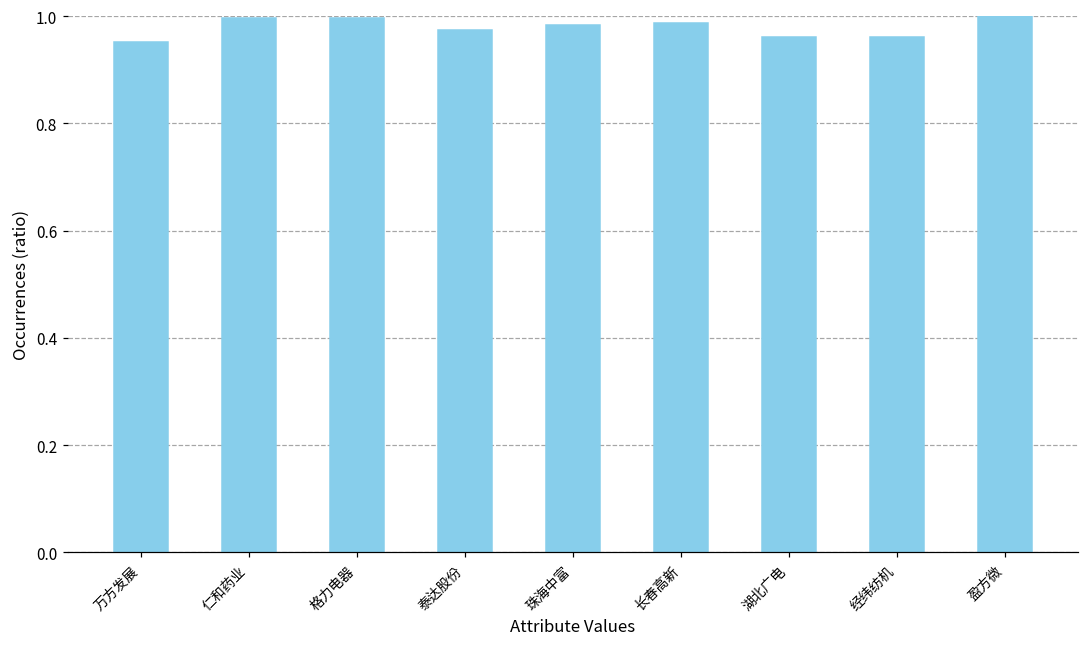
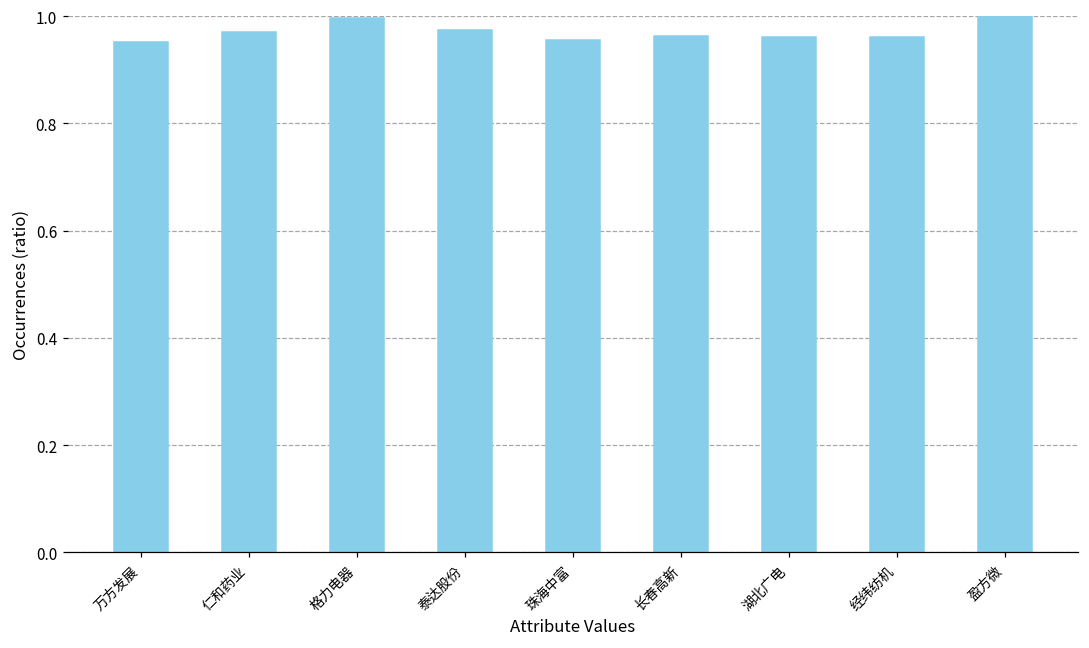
  {
    "万方发展": 0.95,
-   "仁和药业": 1.00,
+   "仁和药业": 0.97,
    "格力电器": 1.00,
    "泰达股份": 0.97,
-   "珠海中富": 0.98,
-   "长春高新": 0.99,
+   "珠海中富": 0.96,
+   "长春高新": 0.96,
    "湖北广电": 0.96,
    "经纬纺机": 0.96,
    "盈方微": 1.00
  }
